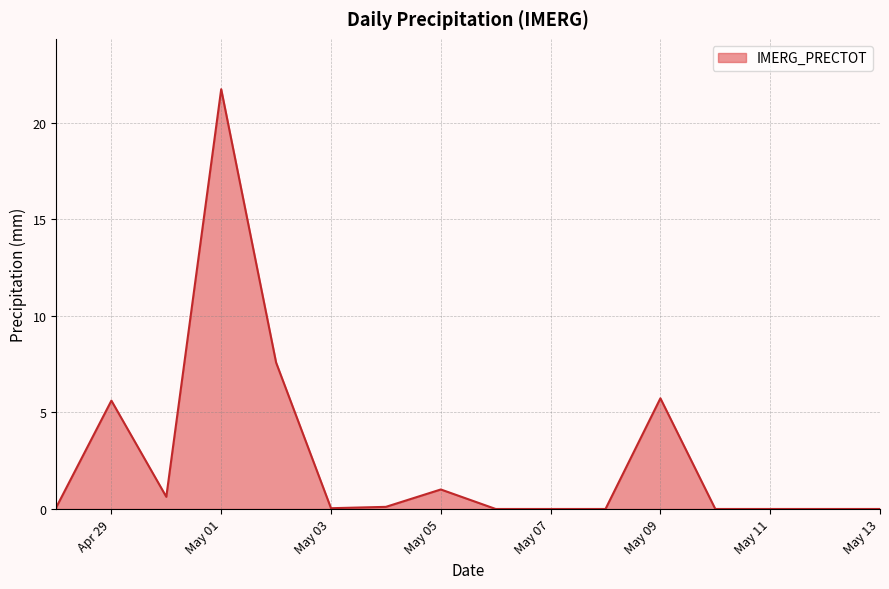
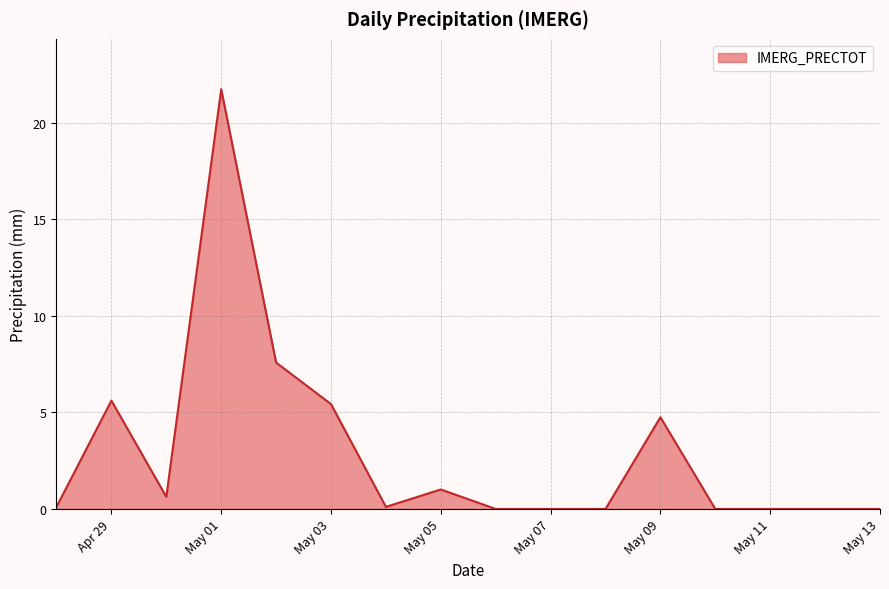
  {
    "Apr 29": 5.6,
    "May 01": 21.7,
-   "May 03": 0.0,
+   "May 03": 5.4,
    "May 05": 1.0,
    "May 07": 0.0,
-   "May 09": 5.7,
+   "May 09": 4.8,
    "May 11": 0.0,
    "May 13": 0.0
  }
